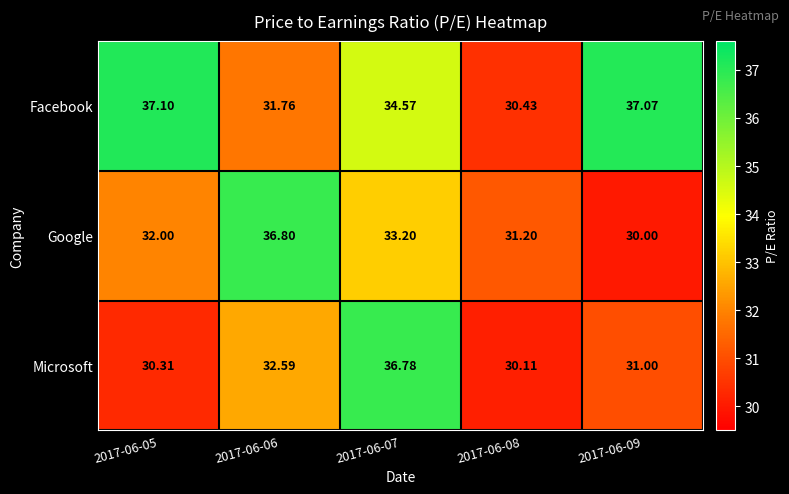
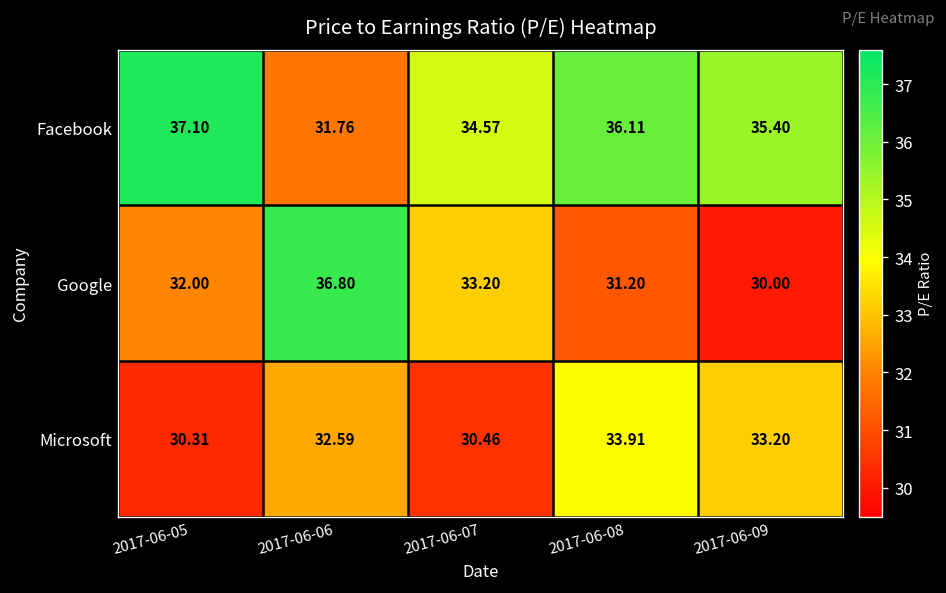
  {
    "Facebook": {
      "2017-06-05": 37.10,
      "2017-06-06": 31.76,
      "2017-06-07": 34.57,
-     "2017-06-08": 30.43,
-     "2017-06-09": 37.07
+     "2017-06-08": 36.11,
+     "2017-06-09": 35.40
    },
    "Google": {
      "2017-06-05": 32.00,
      "2017-06-06": 36.80,
      "2017-06-07": 33.20,
      "2017-06-08": 31.20,
      "2017-06-09": 30.00
    },
    "Microsoft": {
      "2017-06-05": 30.31,
      "2017-06-06": 32.59,
-     "2017-06-07": 36.78,
-     "2017-06-08": 30.11,
-     "2017-06-09": 31.00
+     "2017-06-07": 30.46,
+     "2017-06-08": 33.91,
+     "2017-06-09": 33.20
    }
  }
